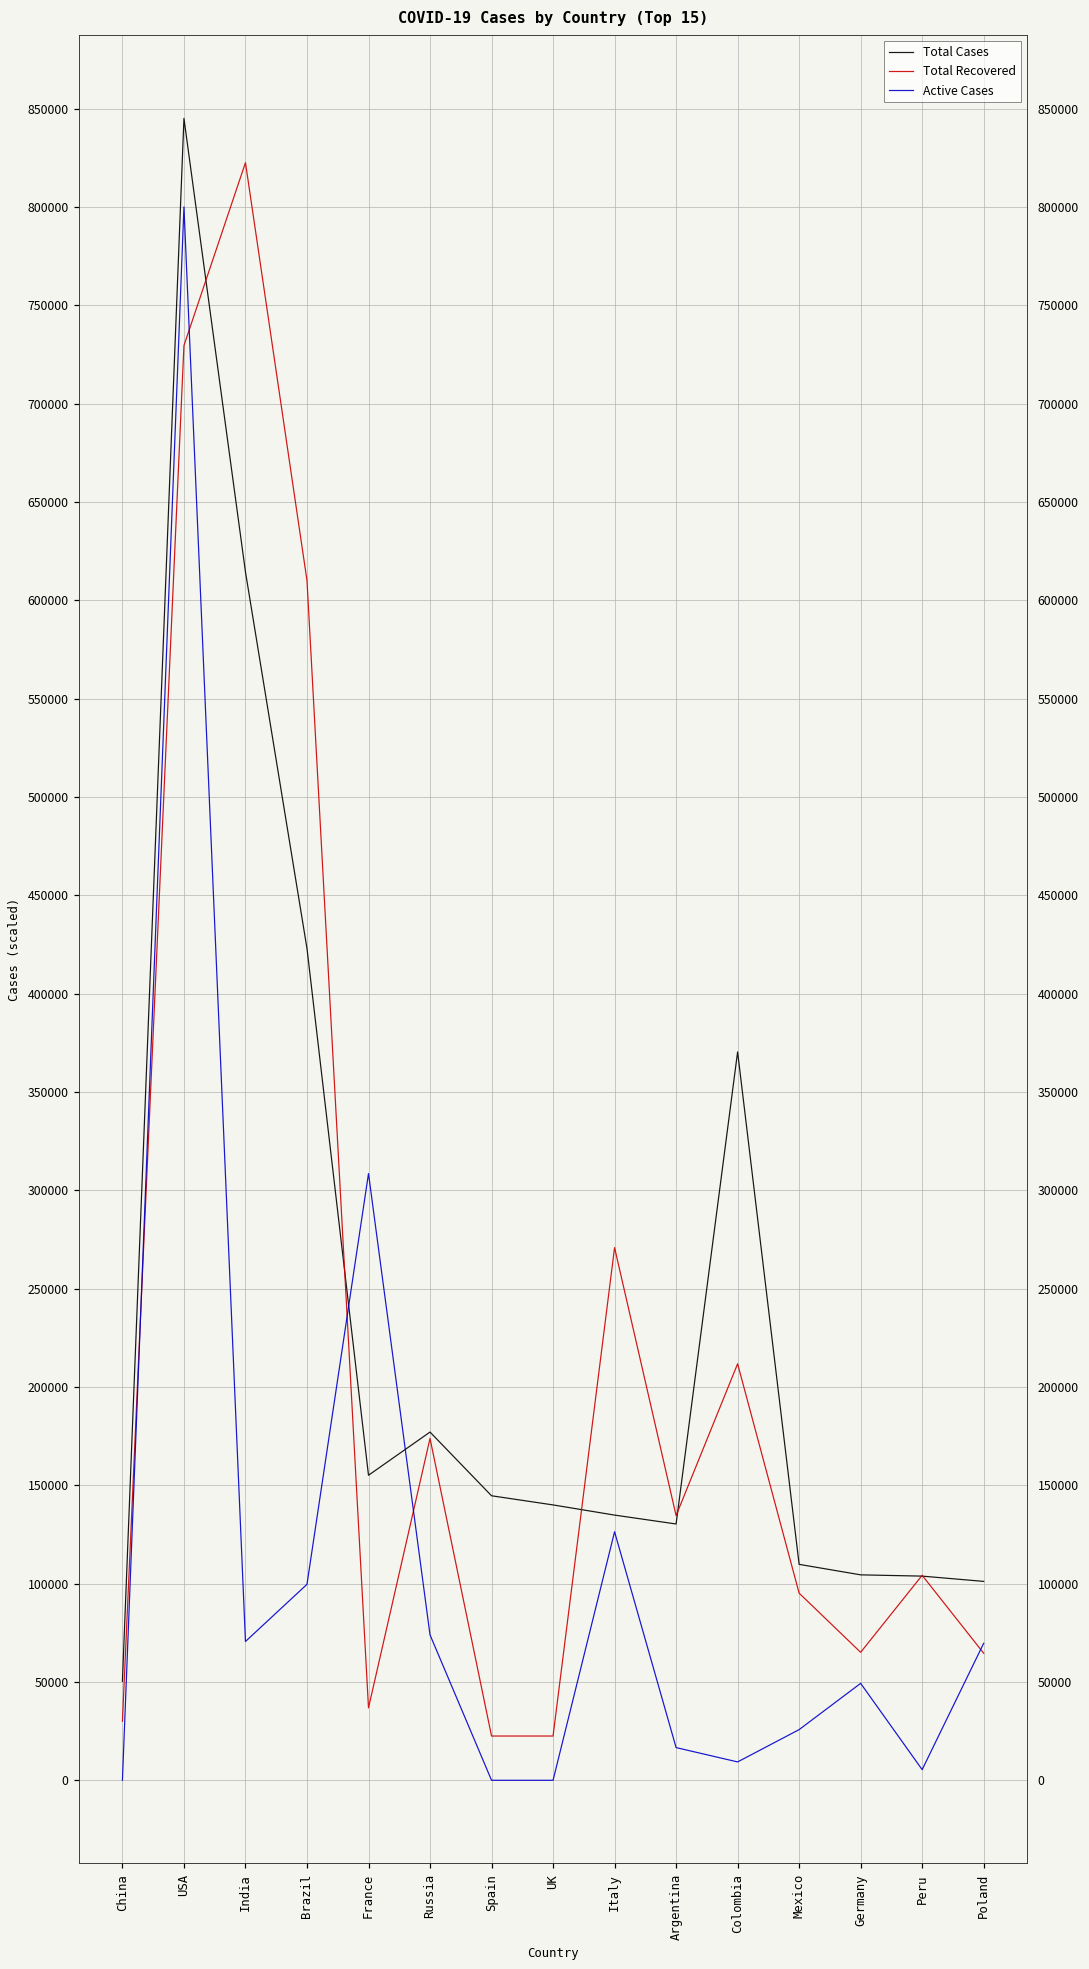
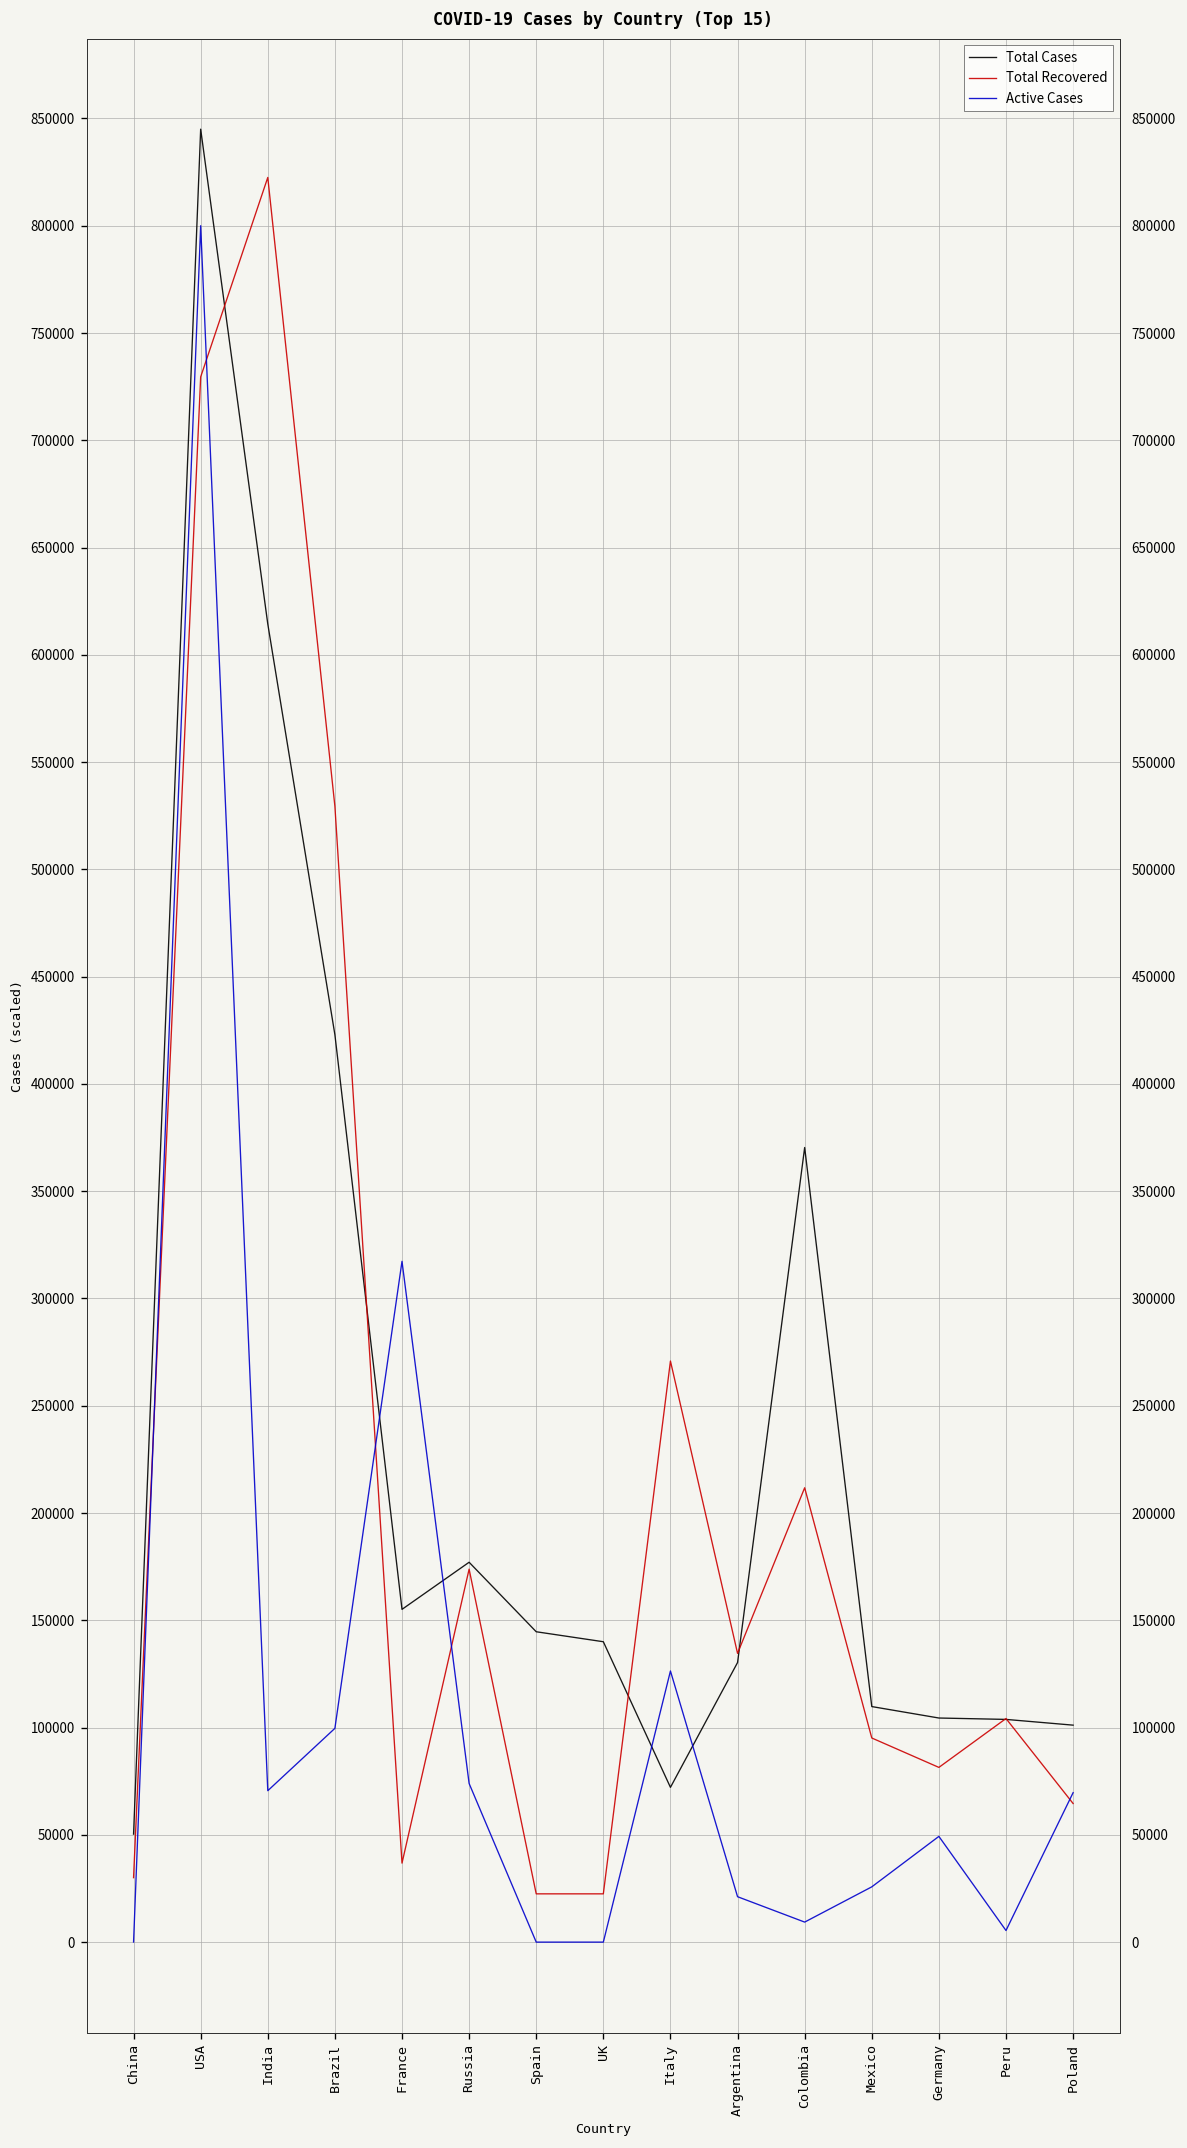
  {
    "Total Cases": {
      "China": 50000,
      "USA": 845000,
      "India": 614000,
      "Brazil": 423000,
      "France": 155000,
      "Russia": 177000,
      "Spain": 145000,
      "UK": 140000,
-     "Italy": 135000,
+     "Italy": 72000,
      "Argentina": 130000,
      "Colombia": 370000,
      "Mexico": 110000,
      "Germany": 104000,
      "Poland": 101000
    },
    "Total Recovered": {
      "China": 30000,
      "USA": 730000,
      "India": 823000,
-     "Brazil": 610000,
+     "Brazil": 529000,
      "France": 37000,
      "Russia": 174000,
      "Spain": 23000,
      "UK": 23000,
      "Italy": 271000,
      "Argentina": 135000,
      "Colombia": 212000,
      "Mexico": 95000,
-     "Germany": 65000,
+     "Germany": 81000,
      "Poland": 65000
    },
    "Active Cases": {
      "China": 0,
      "USA": 800000,
      "India": 71000,
      "Brazil": 100000,
-     "France": 308000,
+     "France": 317000,
      "Russia": 74000,
      "Spain": 0,
      "UK": 0,
      "Italy": 126000,
-     "Argentina": 17000,
+     "Argentina": 21000,
      "Colombia": 9000,
      "Mexico": 26000,
      "Germany": 49000,
      "Peru": 5000,
      "Poland": 70000
    }
  }
